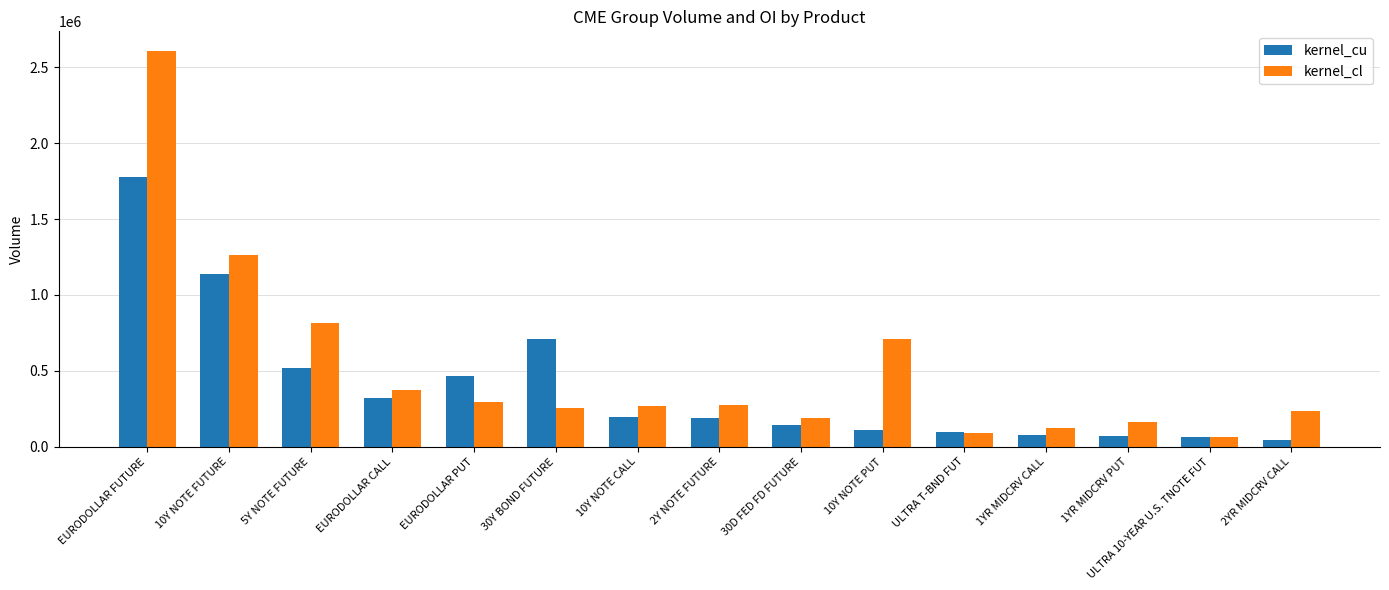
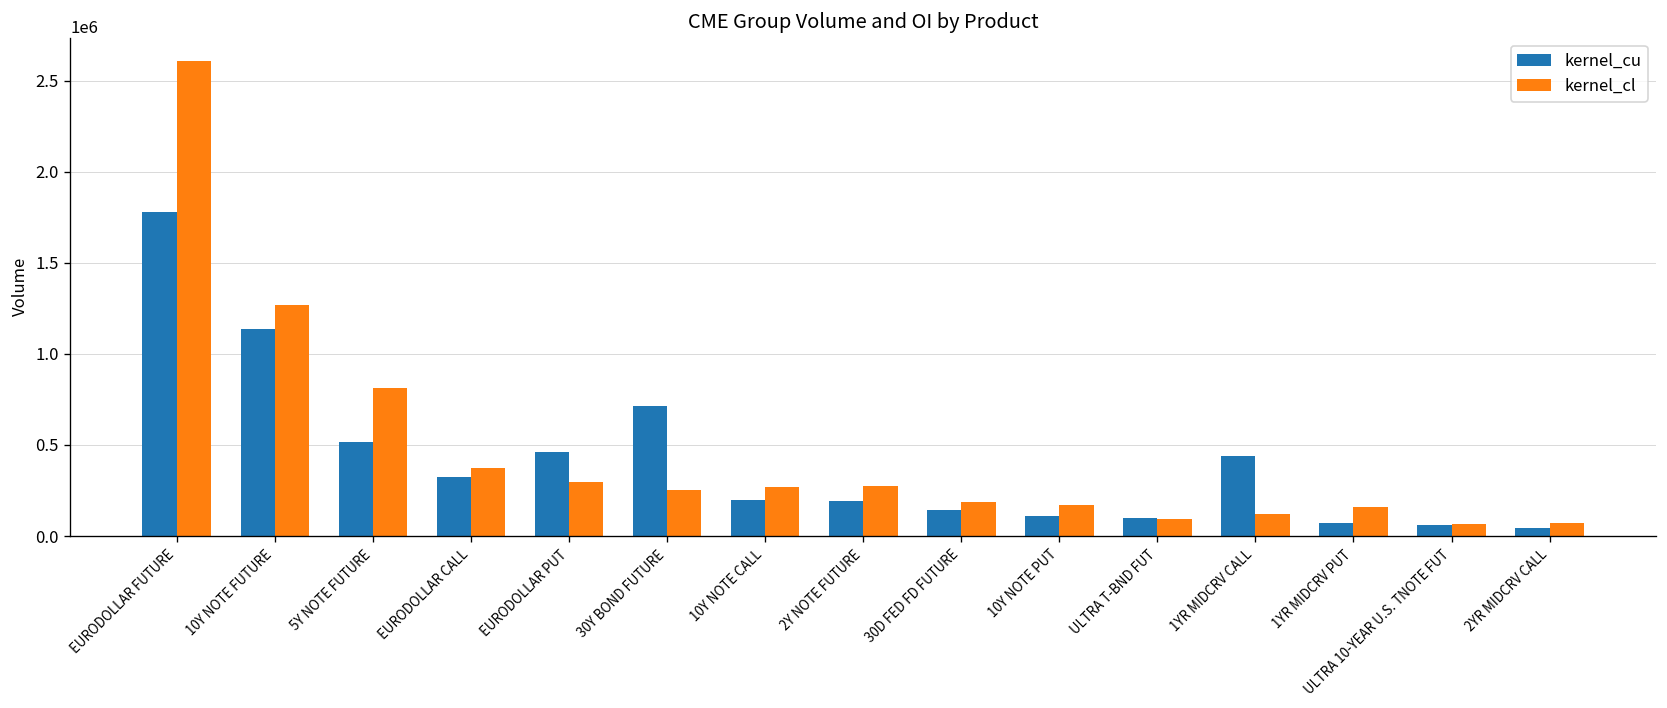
  {
    "kernel_cu": {
      "EURODOLLAR FUTURE": 1780000,
      "10Y NOTE FUTURE": 1140000,
      "5Y NOTE FUTURE": 520000,
      "EURODOLLAR CALL": 320000,
      "EURODOLLAR PUT": 460000,
      "30Y BOND FUTURE": 710000,
      "10Y NOTE CALL": 200000,
      "2Y NOTE FUTURE": 190000,
      "30D FED FD FUTURE": 140000,
      "10Y NOTE PUT": 110000,
      "ULTRA T-BND FUT": 100000,
-     "1YR MIDCRV CALL": 80000,
+     "1YR MIDCRV CALL": 440000,
      "1YR MIDCRV PUT": 70000,
      "ULTRA 10-YEAR U.S. TNOTE FUT": 60000,
      "2YR MIDCRV CALL": 40000
    },
    "kernel_cl": {
      "EURODOLLAR FUTURE": 2610000,
      "10Y NOTE FUTURE": 1270000,
      "5Y NOTE FUTURE": 810000,
      "EURODOLLAR CALL": 380000,
      "EURODOLLAR PUT": 300000,
      "30Y BOND FUTURE": 250000,
      "10Y NOTE CALL": 270000,
      "2Y NOTE FUTURE": 270000,
      "30D FED FD FUTURE": 190000,
-     "10Y NOTE PUT": 710000,
+     "10Y NOTE PUT": 170000,
      "ULTRA T-BND FUT": 90000,
      "1YR MIDCRV CALL": 120000,
      "1YR MIDCRV PUT": 160000,
      "ULTRA 10-YEAR U.S. TNOTE FUT": 70000,
-     "2YR MIDCRV CALL": 230000
+     "2YR MIDCRV CALL": 70000
    }
  }
